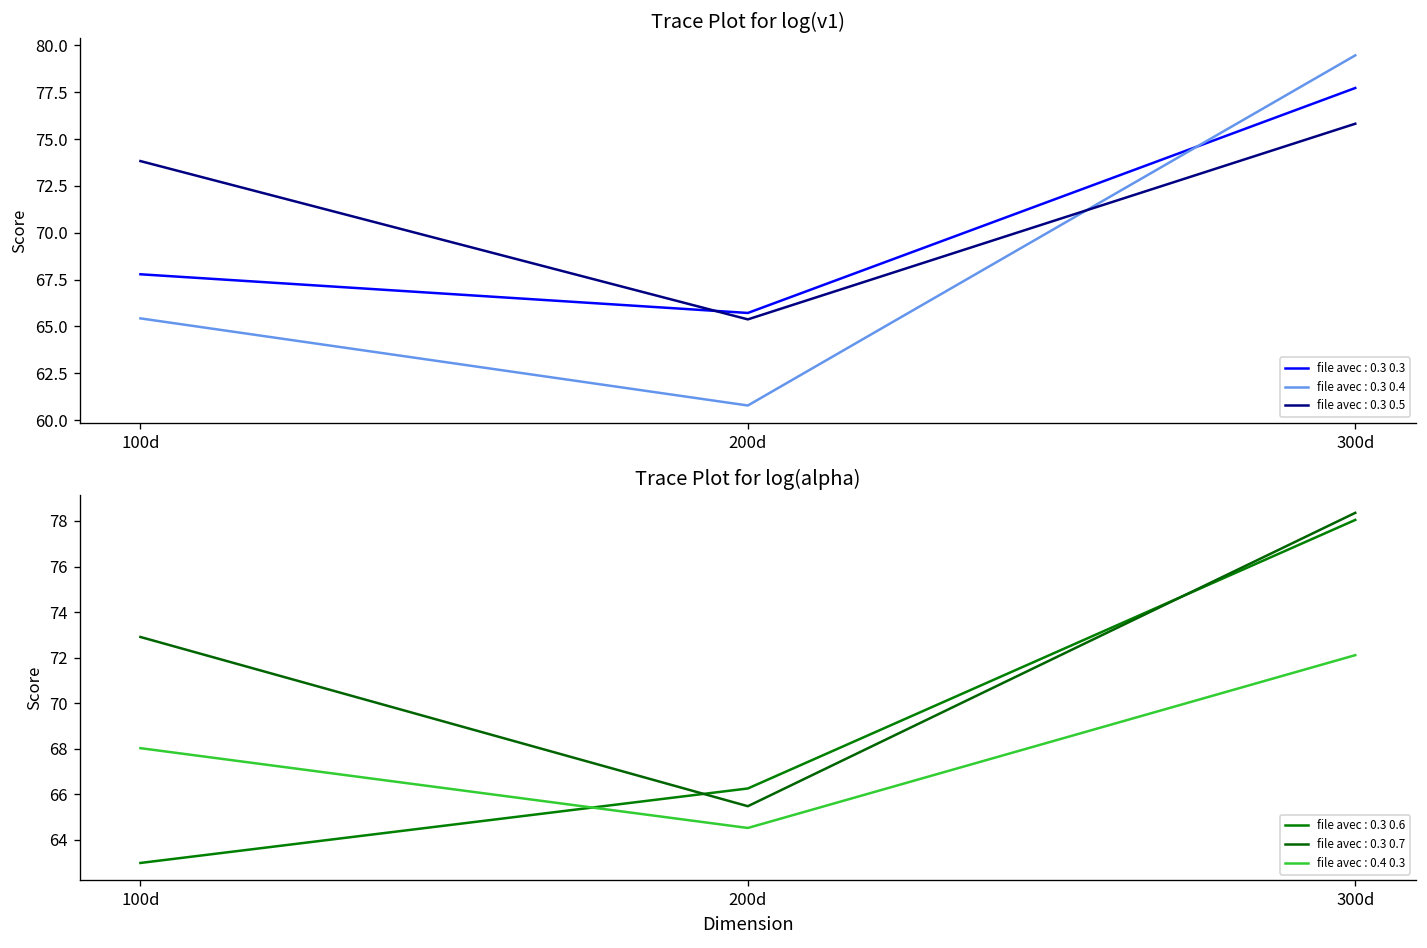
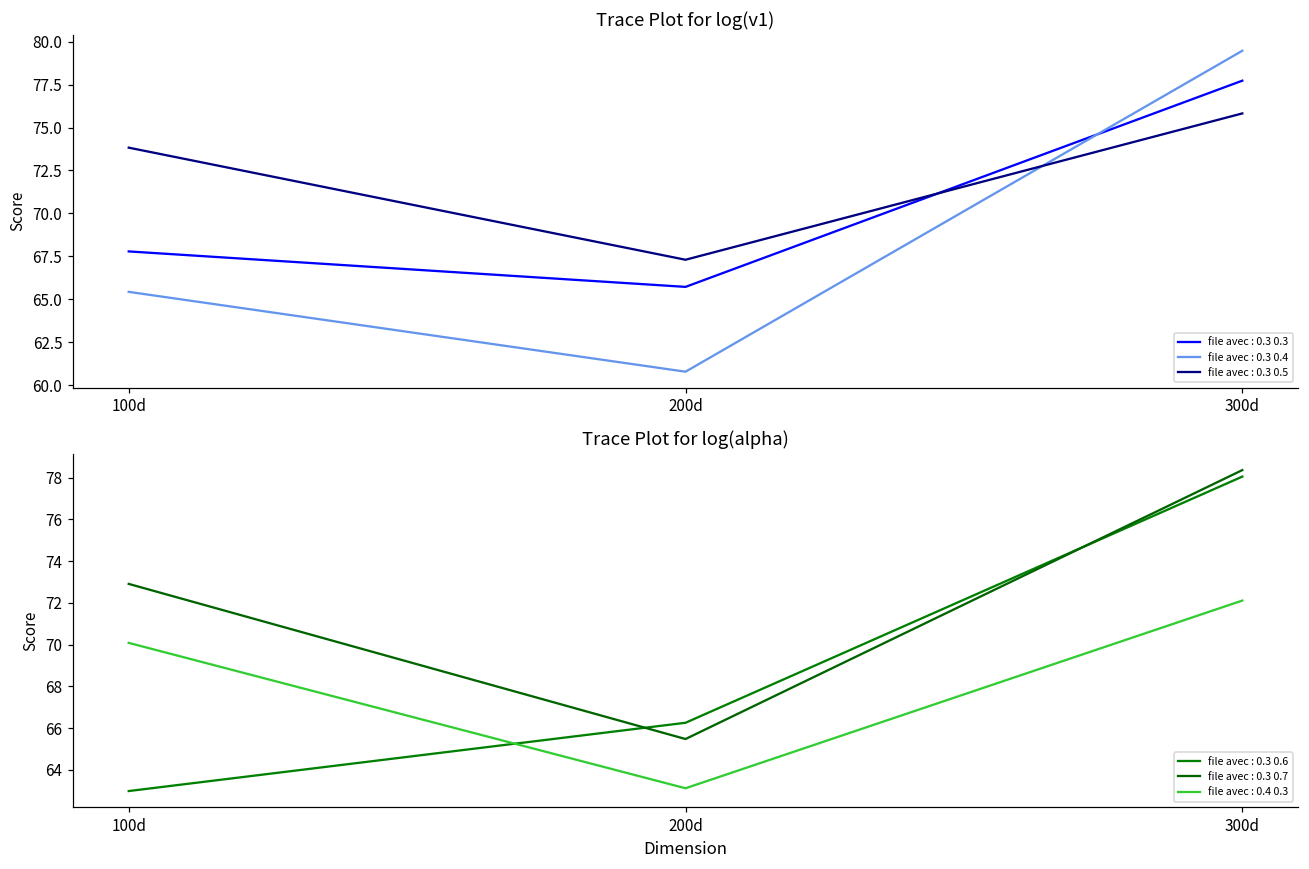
  {
    "Trace Plot for log(v1)": {
      "file avec : 0.3 0.3": {
        "100d": 67.8,
        "200d": 65.7,
        "300d": 77.7
      },
      "file avec : 0.3 0.4": {
        "100d": 65.4,
        "200d": 60.8,
        "300d": 79.5
      },
      "file avec : 0.3 0.5": {
        "100d": 73.8,
-       "200d": 65.4,
+       "200d": 67.3,
        "300d": 75.8
      }
    },
    "Trace Plot for log(alpha)": {
      "file avec : 0.4 0.3": {
-       "100d": 68.0,
-       "200d": 64.5,
+       "100d": 70.1,
+       "200d": 63.1,
        "300d": 72.1
      }
    }
  }
